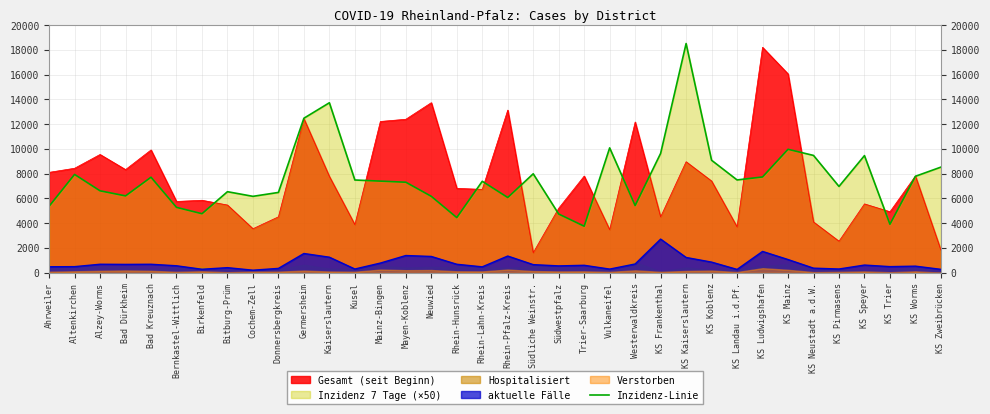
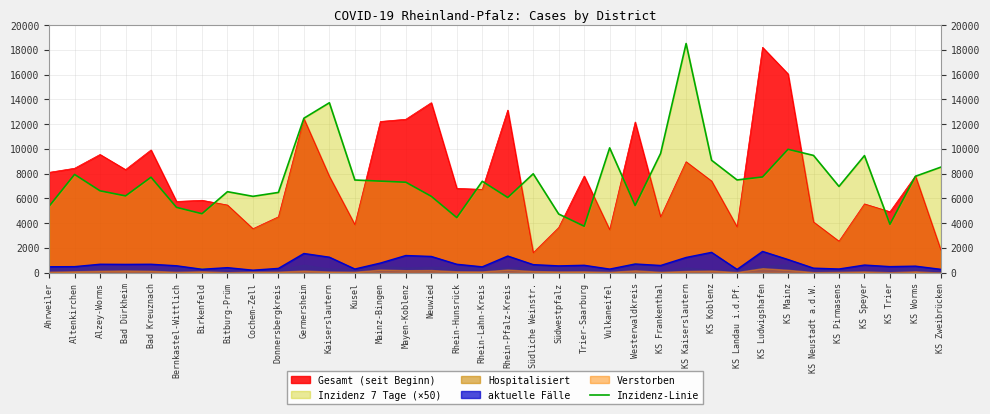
  {
    "Gesamt (seit Beginn)": {
      "Ahrweiler": 8100,
      "Altenkirchen": 8400,
      "Alzey-Worms": 9600,
      "Bad Dürkheim": 8300,
      "Bad Kreuznach": 9900,
      "Bernkastel-Wittlich": 5800,
      "Birkenfeld": 5900,
      "Bitburg-Prüm": 5500,
      "Cochem-Zell": 3600,
      "Donnersbergkreis": 4500,
      "Kaiserslautern": 7800,
      "Kusel": 3900,
      "Mainz-Bingen": 12200,
      "Mayen-Koblenz": 12400,
      "Neuwied": 13700,
      "Rhein-Hunsrück": 6800,
      "Rhein-Lahn-Kreis": 6700,
      "Rhein-Pfalz-Kreis": 13100,
      "Südliche Weinstr.": 1600,
-     "Südwestpfalz": 5200,
+     "Südwestpfalz": 3600,
      "Trier-Saarburg": 7800,
      "Vulkaneifel": 3500,
      "Westerwaldkreis": 12200,
      "KS Frankenthal": 4500,
      "KS Kaiserslautern": 9000,
      "KS Koblenz": 7400,
      "KS Landau i.d.Pf.": 3700,
      "KS Ludwigshafen": 18200,
      "KS Mainz": 16100,
      "KS Neustadt a.d.W.": 4100,
      "KS Pirmasens": 2500,
      "KS Speyer": 5600,
      "KS Trier": 4900,
      "KS Zweibrücken": 1800
    },
    "Inzidenz 7 Tage (×50)": {
      "Ahrweiler": 5400,
      "Altenkirchen": 7900,
      "Alzey-Worms": 6600,
      "Bad Dürkheim": 6200,
      "Bad Kreuznach": 7700,
      "Bernkastel-Wittlich": 5300,
      "Birkenfeld": 4800,
      "Bitburg-Prüm": 6500,
      "Cochem-Zell": 6200,
      "Donnersbergkreis": 6500,
      "Kaiserslautern": 13700,
      "Kusel": 7500,
      "Mainz-Bingen": 7400,
      "Mayen-Koblenz": 7300,
      "Neuwied": 6200,
      "Rhein-Hunsrück": 4500,
      "Rhein-Lahn-Kreis": 7400,
      "Rhein-Pfalz-Kreis": 6100,
      "Südliche Weinstr.": 8000,
      "Südwestpfalz": 4700,
      "Trier-Saarburg": 3800,
      "Vulkaneifel": 10100,
      "Westerwaldkreis": 5400,
      "KS Frankenthal": 9600,
      "KS Kaiserslautern": 18500,
      "KS Koblenz": 9100,
      "KS Landau i.d.Pf.": 7500,
      "KS Ludwigshafen": 7700,
      "KS Mainz": 10000,
      "KS Neustadt a.d.W.": 9500,
      "KS Pirmasens": 7000,
      "KS Speyer": 9500,
      "KS Trier": 3900,
      "KS Zweibrücken": 8500
    },
    "aktuelle Fälle": {
      "Bad Dürkheim": 700,
      "Bad Kreuznach": 700,
      "Germersheim": 1600,
      "Kaiserslautern": 1300,
      "Mayen-Koblenz": 1400,
      "Neuwied": 1300,
      "Rhein-Hunsrück": 700,
      "Rhein-Pfalz-Kreis": 1300,
      "Trier-Saarburg": 600,
-     "KS Frankenthal": 2700,
+     "KS Frankenthal": 600,
      "KS Kaiserslautern": 1200,
-     "KS Koblenz": 900,
+     "KS Koblenz": 1600,
      "KS Ludwigshafen": 1700,
      "KS Mainz": 1100,
      "KS Speyer": 600,
      "KS Trier": 500
    }
  }
